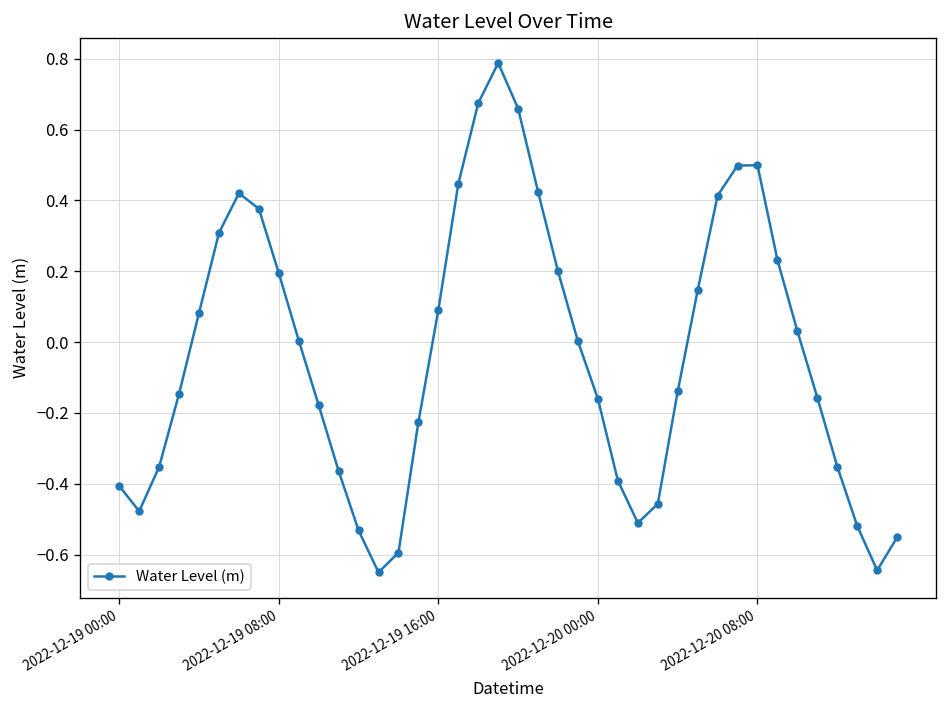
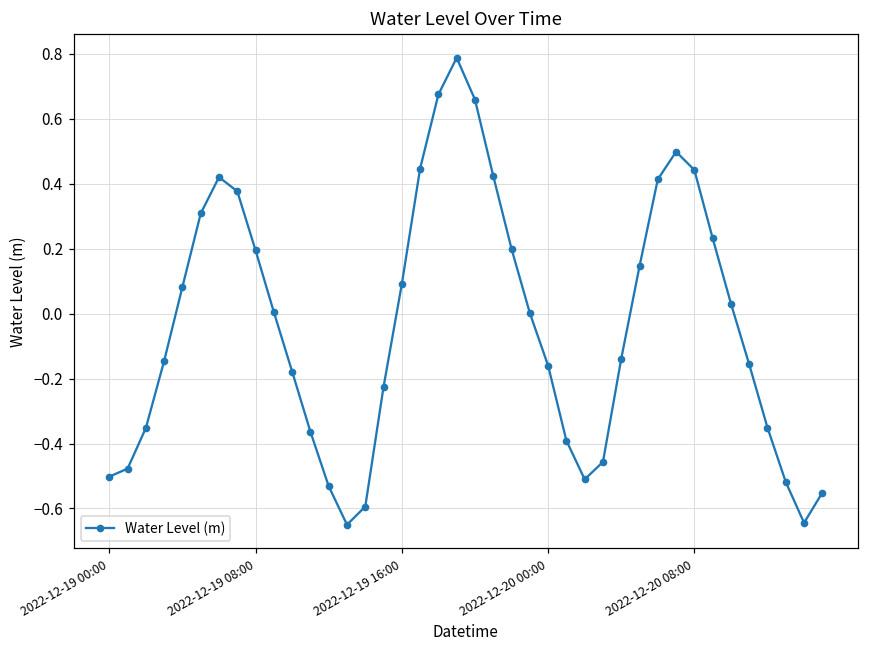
  {
-   "2022-12-19 00:00": -0.41,
+   "2022-12-19 00:00": -0.50,
    "2022-12-19 08:00": 0.19,
    "2022-12-19 16:00": 0.09,
    "2022-12-20 00:00": -0.16,
-   "2022-12-20 08:00": 0.50
+   "2022-12-20 08:00": 0.44
  }
